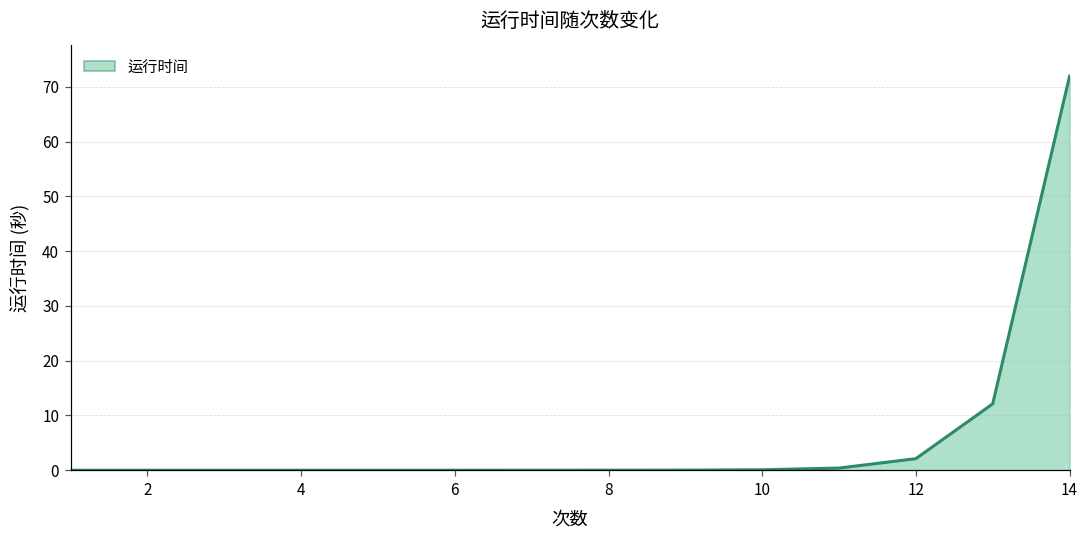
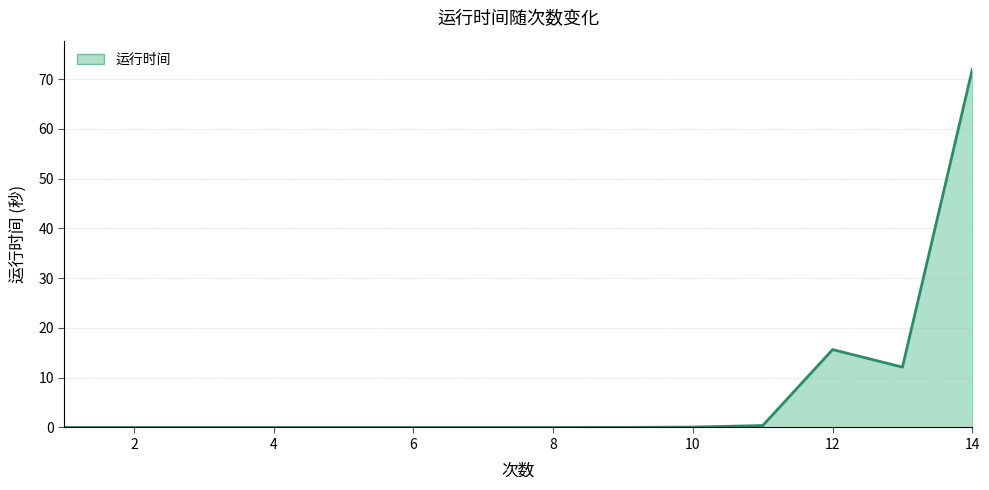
  {
    "2": 0,
    "4": 0,
    "6": 0,
    "8": 0,
    "10": 0,
-   "12": 2,
+   "12": 16,
    "14": 72
  }
